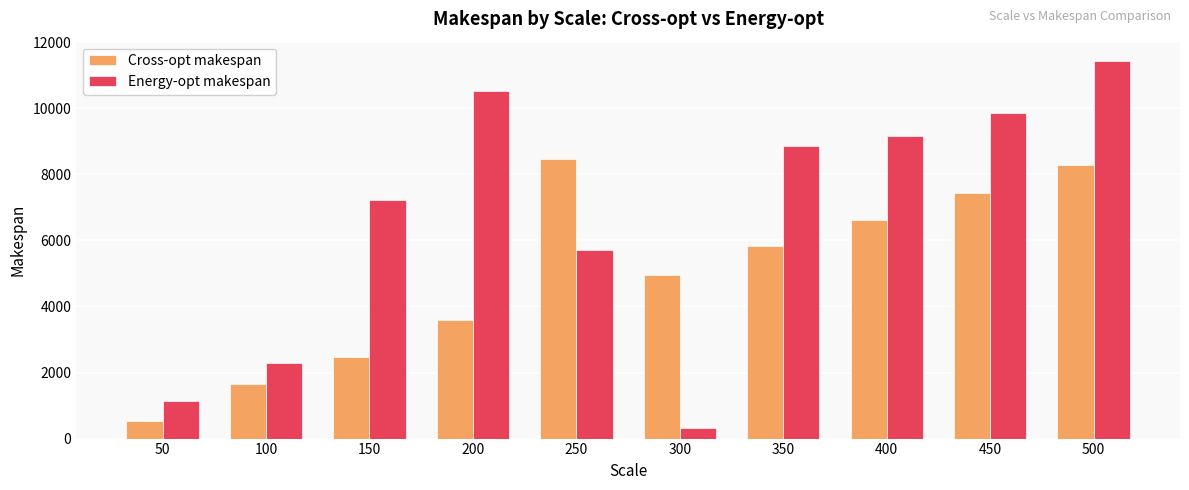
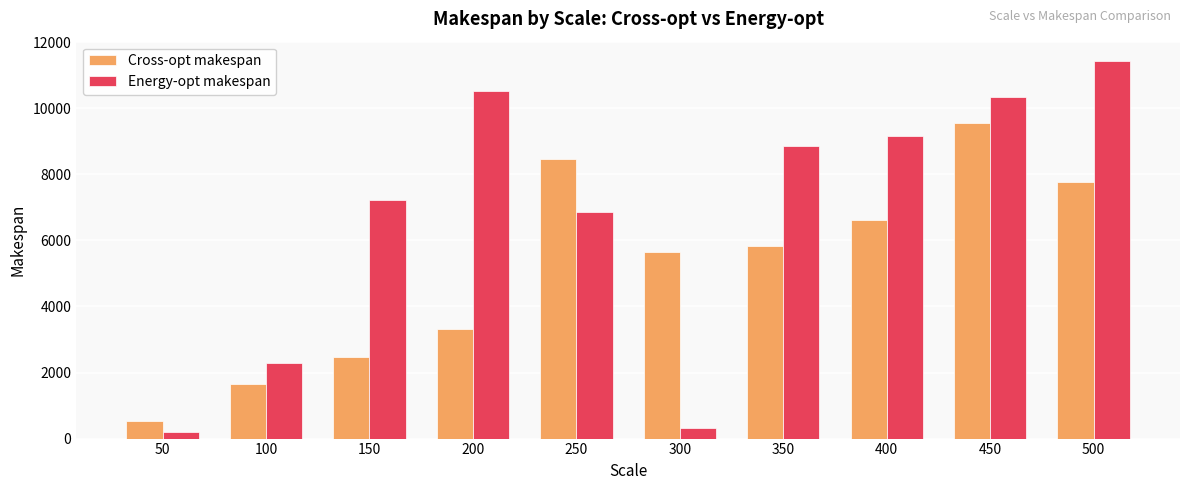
  {
    "Cross-opt makespan": {
      "50": 500,
      "100": 1700,
      "150": 2500,
-     "200": 3600,
+     "200": 3300,
      "250": 8500,
-     "300": 5000,
+     "300": 5600,
      "350": 5800,
      "400": 6600,
-     "450": 7400,
-     "500": 8300
+     "450": 9600,
+     "500": 7800
    },
    "Energy-opt makespan": {
-     "50": 1100,
+     "50": 200,
      "100": 2300,
      "150": 7200,
      "200": 10500,
-     "250": 5700,
+     "250": 6900,
      "300": 300,
      "350": 8900,
      "400": 9200,
-     "450": 9900,
+     "450": 10300,
      "500": 11400
    }
  }
